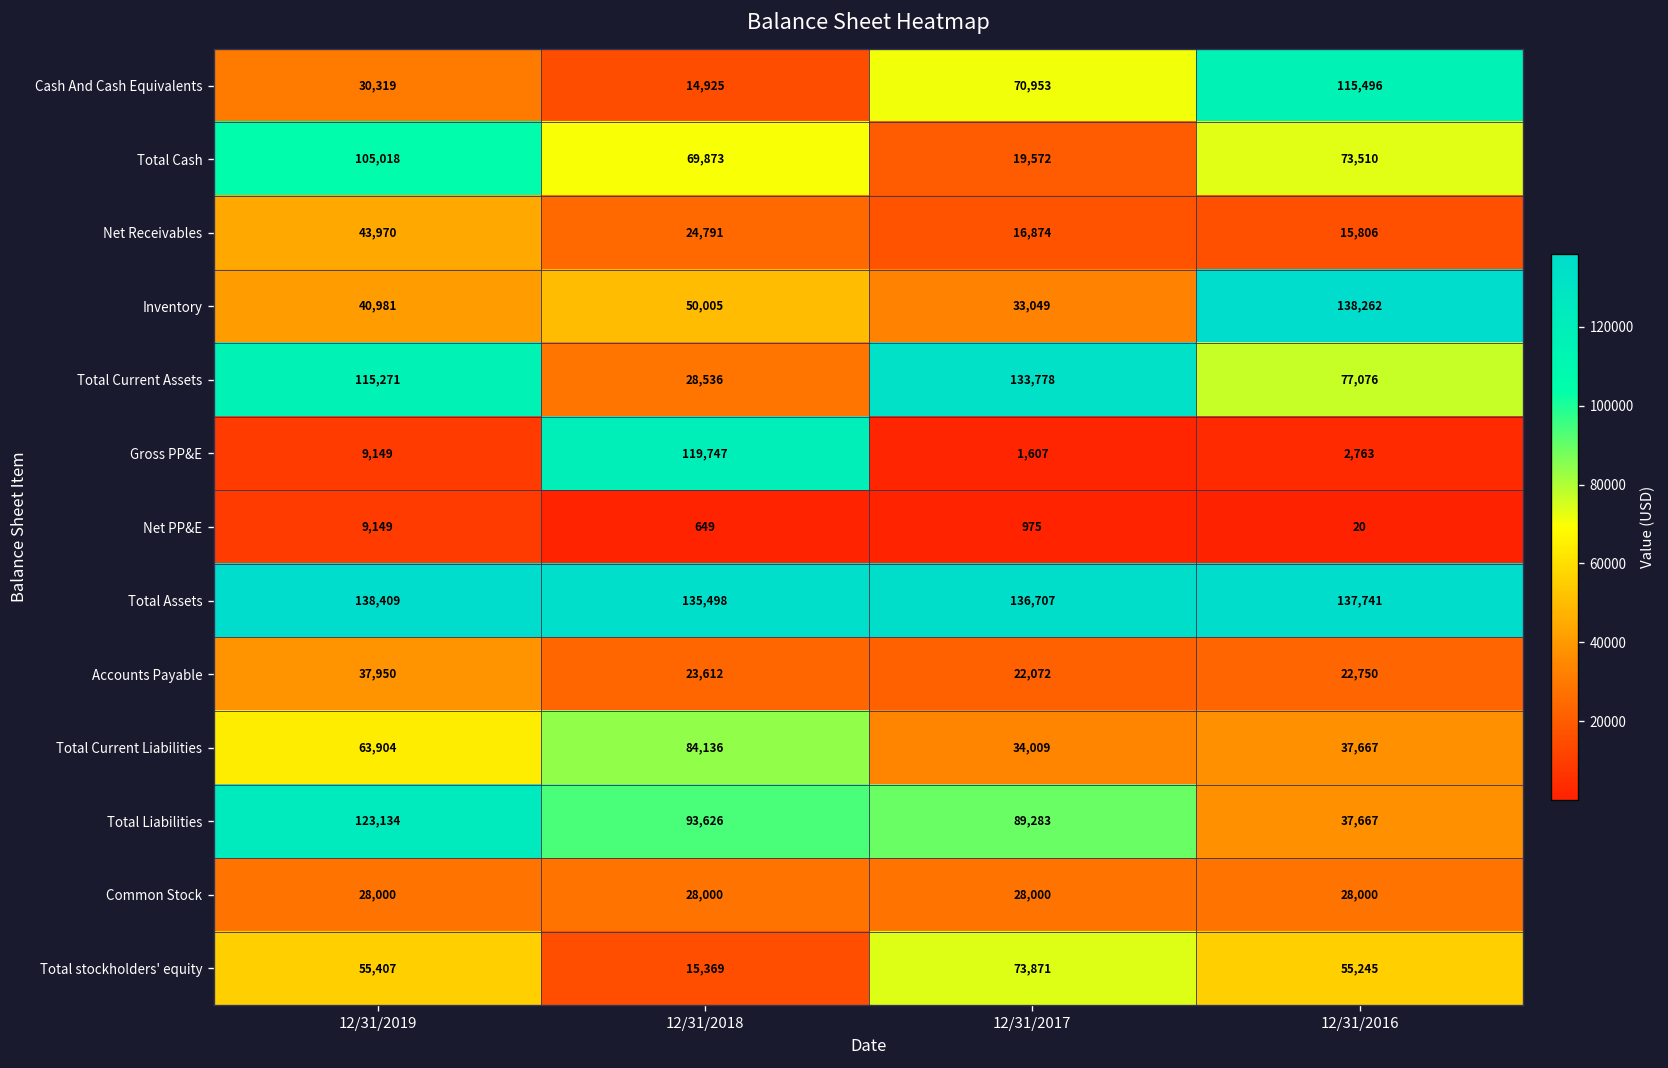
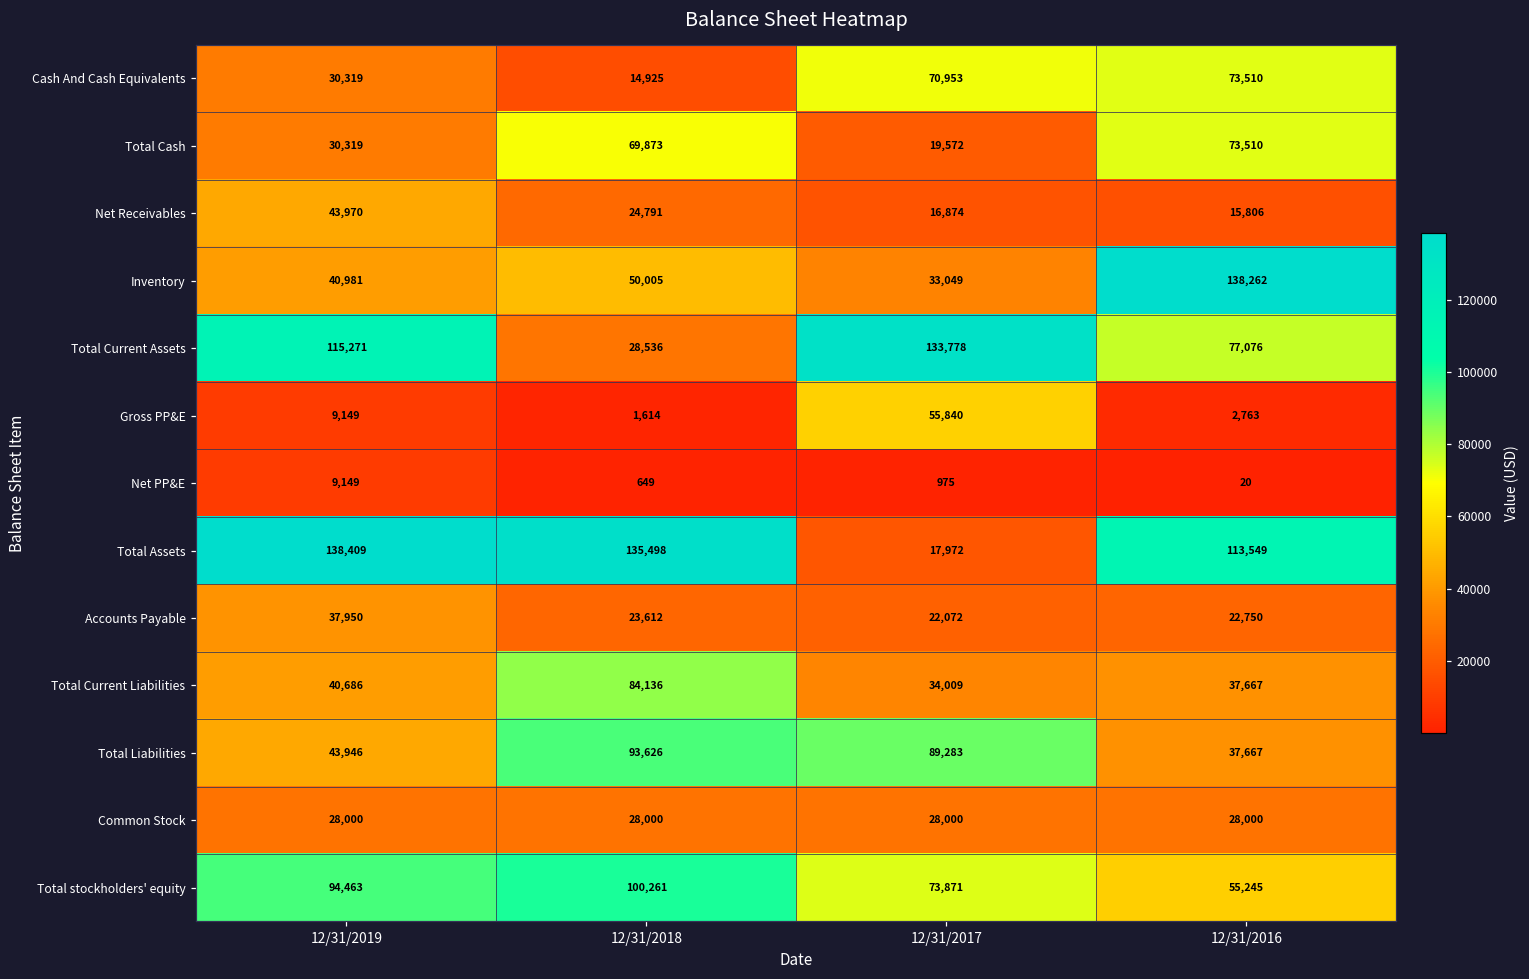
  {
    "Cash And Cash Equivalents": {
      "12/31/2019": "30,319",
      "12/31/2018": "14,925",
      "12/31/2017": "70,953",
-     "12/31/2016": "115,496"
+     "12/31/2016": "73,510"
    },
    "Total Cash": {
-     "12/31/2019": "105,018",
+     "12/31/2019": "30,319",
      "12/31/2018": "69,873",
      "12/31/2017": "19,572",
      "12/31/2016": "73,510"
    },
    "Net Receivables": {
      "12/31/2019": "43,970",
      "12/31/2018": "24,791",
      "12/31/2017": "16,874",
      "12/31/2016": "15,806"
    },
    "Inventory": {
      "12/31/2019": "40,981",
      "12/31/2018": "50,005",
      "12/31/2017": "33,049",
      "12/31/2016": "138,262"
    },
    "Total Current Assets": {
      "12/31/2019": "115,271",
      "12/31/2018": "28,536",
      "12/31/2017": "133,778",
      "12/31/2016": "77,076"
    },
    "Gross PP&E": {
      "12/31/2019": "9,149",
-     "12/31/2018": "119,747",
-     "12/31/2017": "1,607",
+     "12/31/2018": "1,614",
+     "12/31/2017": "55,840",
      "12/31/2016": "2,763"
    },
    "Net PP&E": {
      "12/31/2019": "9,149",
      "12/31/2018": "649",
      "12/31/2017": "975",
      "12/31/2016": "20"
    },
    "Total Assets": {
      "12/31/2019": "138,409",
      "12/31/2018": "135,498",
-     "12/31/2017": "136,707",
-     "12/31/2016": "137,741"
+     "12/31/2017": "17,972",
+     "12/31/2016": "113,549"
    },
    "Accounts Payable": {
      "12/31/2019": "37,950",
      "12/31/2018": "23,612",
      "12/31/2017": "22,072",
      "12/31/2016": "22,750"
    },
    "Total Current Liabilities": {
-     "12/31/2019": "63,904",
+     "12/31/2019": "40,686",
      "12/31/2018": "84,136",
      "12/31/2017": "34,009",
      "12/31/2016": "37,667"
    },
    "Total Liabilities": {
-     "12/31/2019": "123,134",
+     "12/31/2019": "43,946",
      "12/31/2018": "93,626",
      "12/31/2017": "89,283",
      "12/31/2016": "37,667"
    },
    "Common Stock": {
      "12/31/2019": "28,000",
      "12/31/2018": "28,000",
      "12/31/2017": "28,000",
      "12/31/2016": "28,000"
    },
    "Total stockholders' equity": {
-     "12/31/2019": "55,407",
-     "12/31/2018": "15,369",
+     "12/31/2019": "94,463",
+     "12/31/2018": "100,261",
      "12/31/2017": "73,871",
      "12/31/2016": "55,245"
    }
  }
